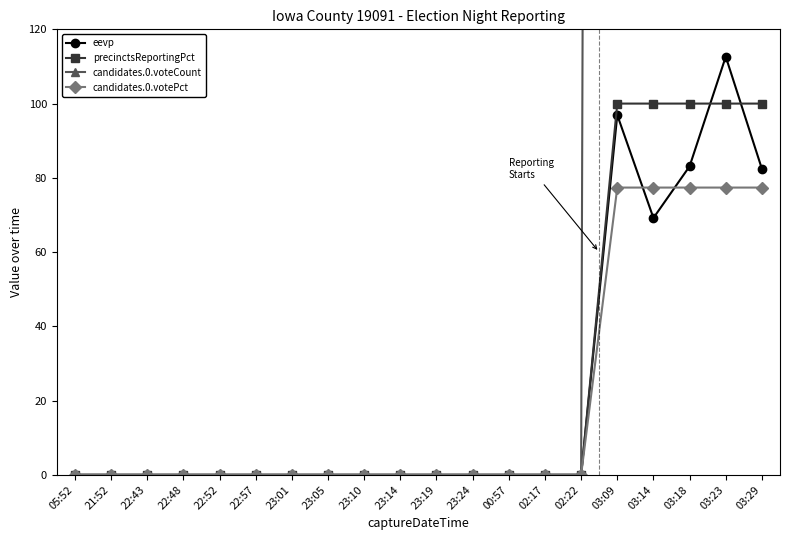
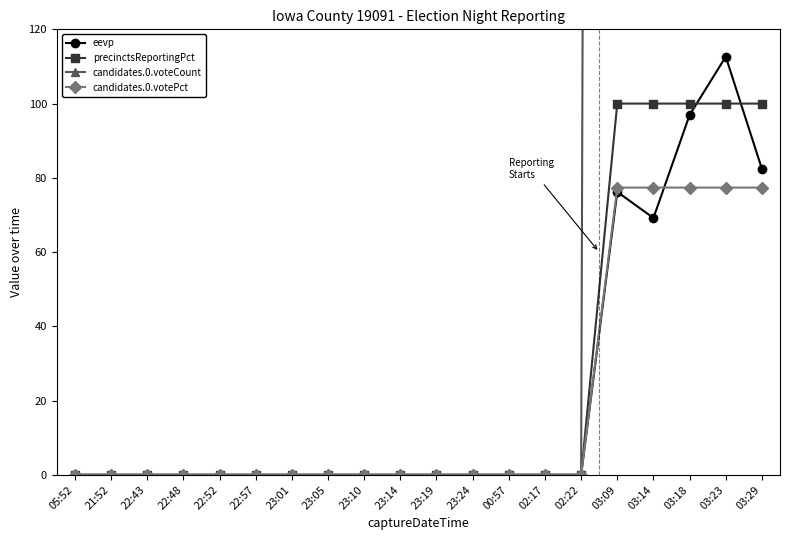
  {
    "eevp": {
-     "03:09": 97,
+     "03:09": 76,
      "03:14": 69,
-     "03:18": 83,
+     "03:18": 97,
      "03:23": 113,
      "03:29": 82
    }
  }
